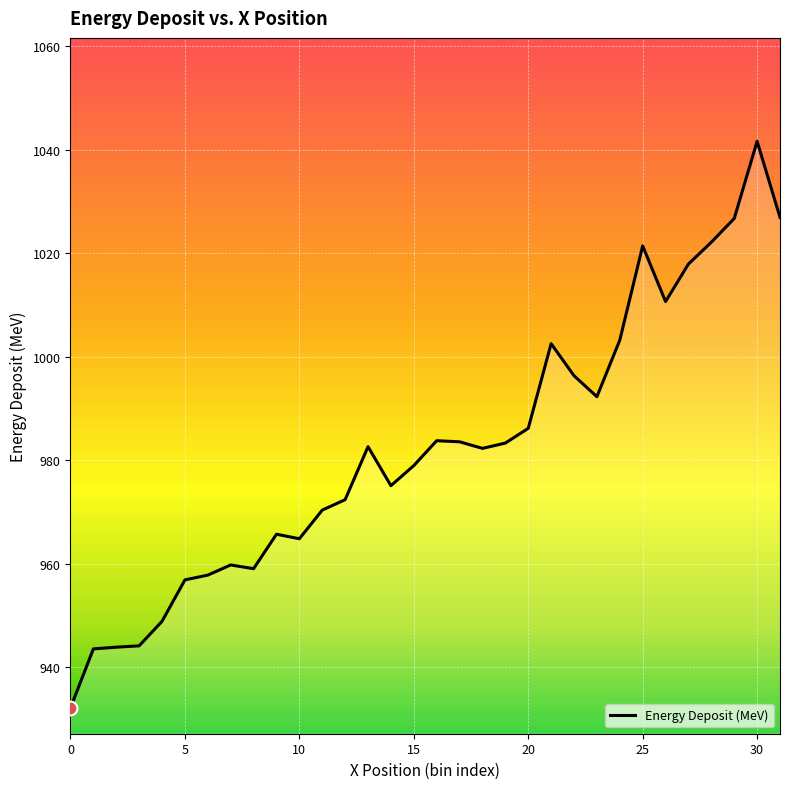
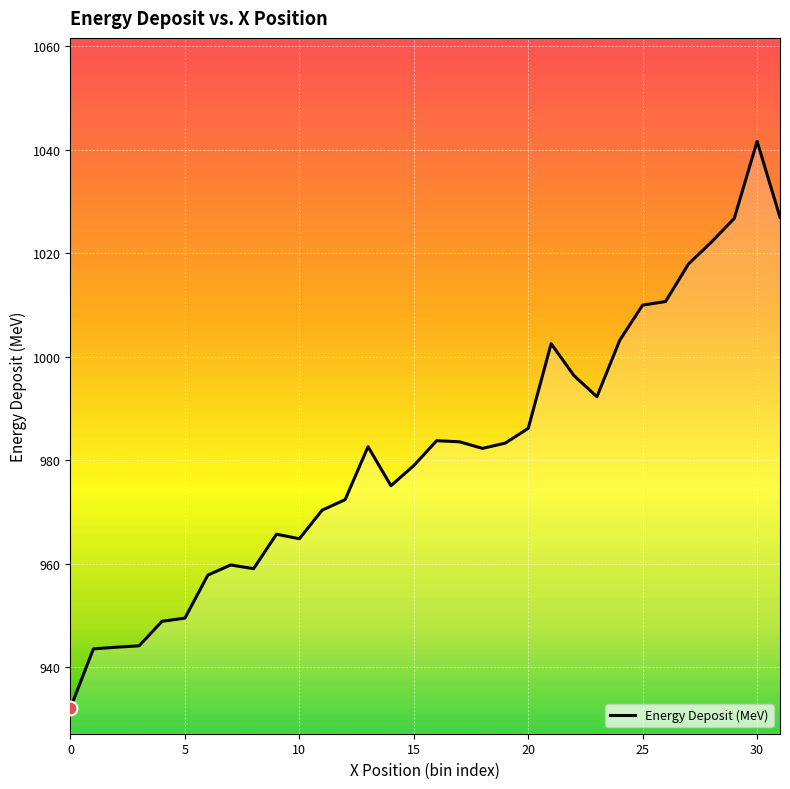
  {
    "Energy Deposit (MeV)": {
-     "5": 957,
+     "5": 949,
      "10": 965,
      "15": 979,
      "20": 986,
-     "25": 1021,
+     "25": 1010,
      "30": 1042
    }
  }
